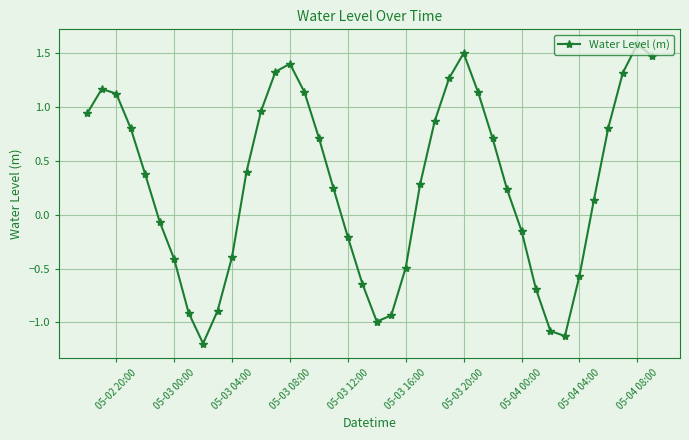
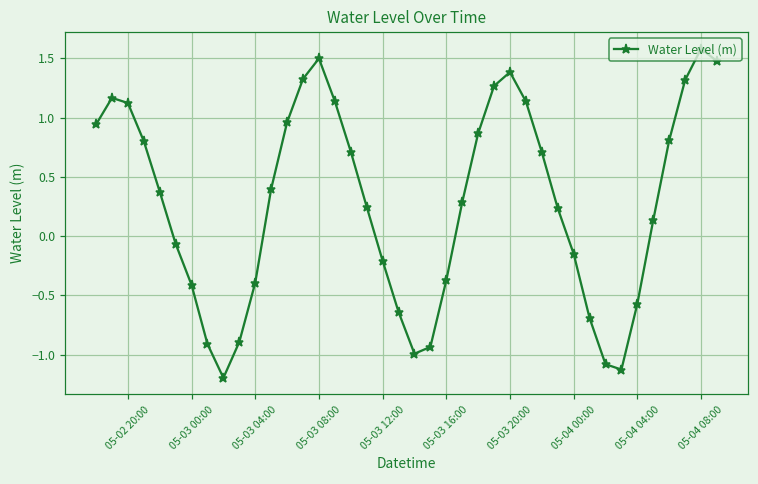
  {
    "05-02 20:00": 1.12,
    "05-03 00:00": -0.41,
    "05-03 04:00": -0.39,
-   "05-03 08:00": 1.40,
+   "05-03 08:00": 1.50,
    "05-03 12:00": -0.21,
-   "05-03 16:00": -0.49,
-   "05-03 20:00": 1.50,
+   "05-03 16:00": -0.37,
+   "05-03 20:00": 1.38,
    "05-04 00:00": -0.15,
    "05-04 04:00": -0.57
  }
